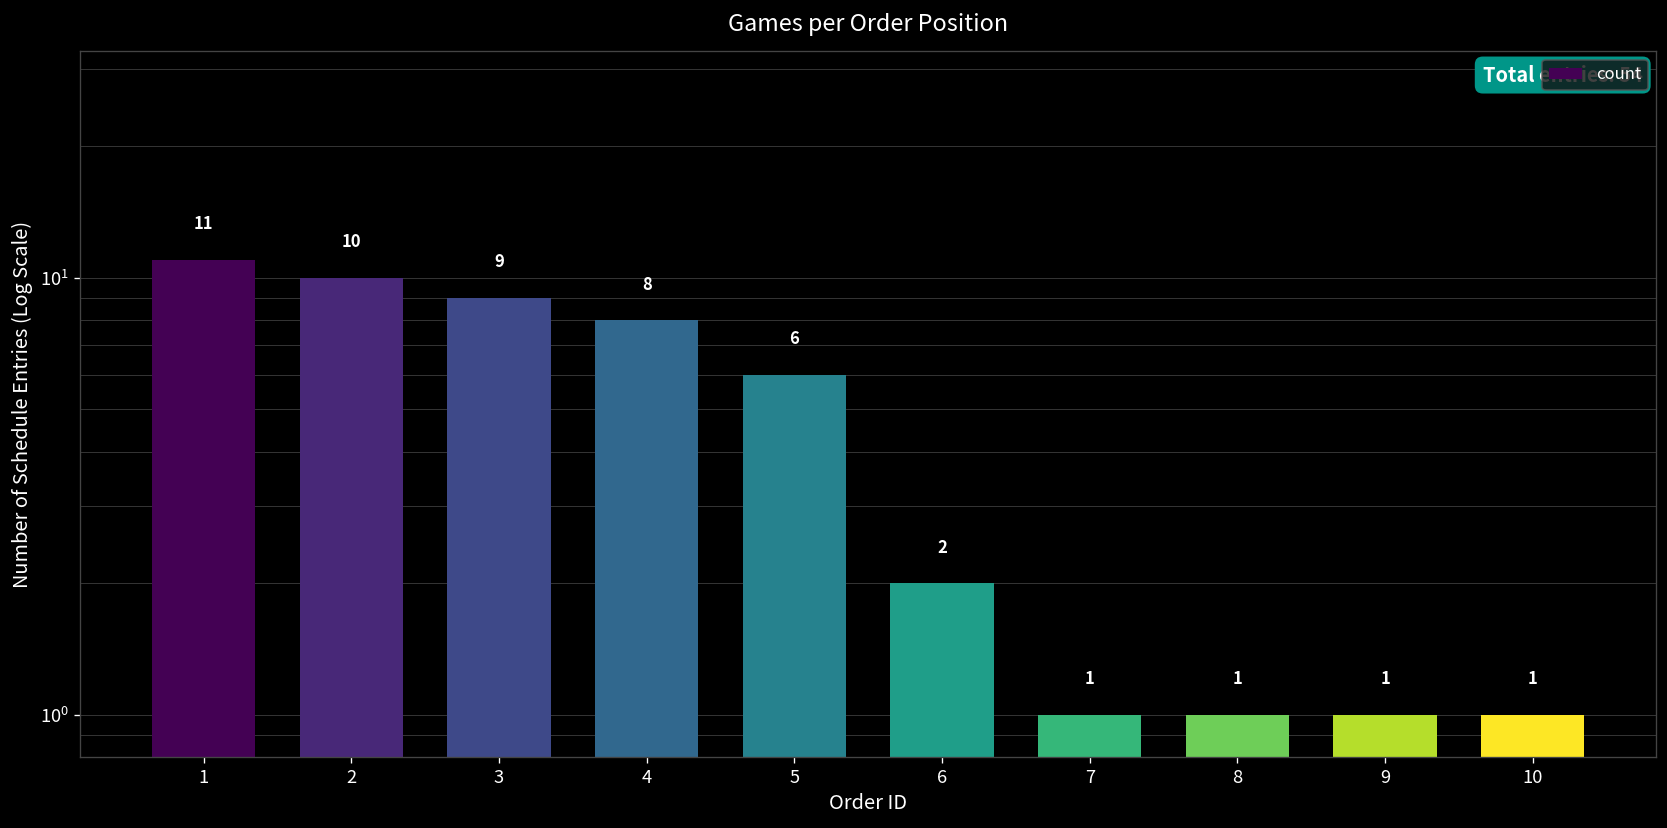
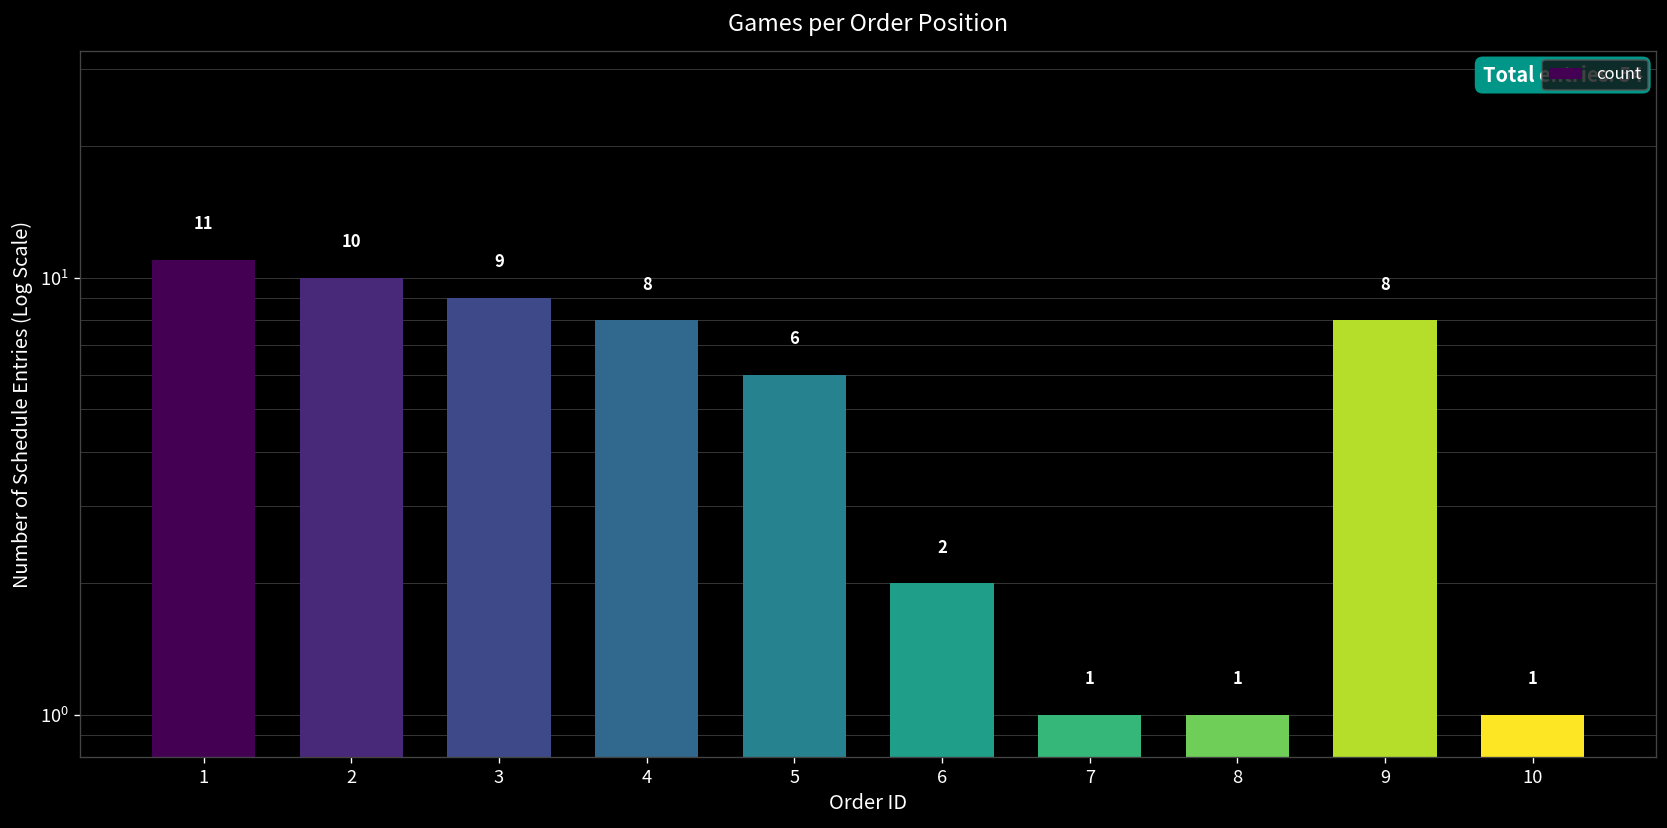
  {
    "1": 11,
    "2": 10,
    "3": 9,
    "4": 8,
    "5": 6,
    "6": 2,
    "7": 1,
    "8": 1,
-   "9": 1,
+   "9": 8,
    "10": 1
  }
